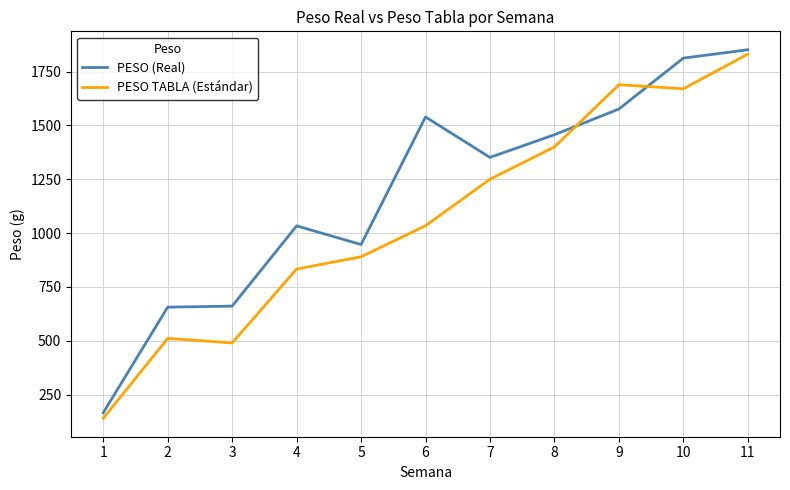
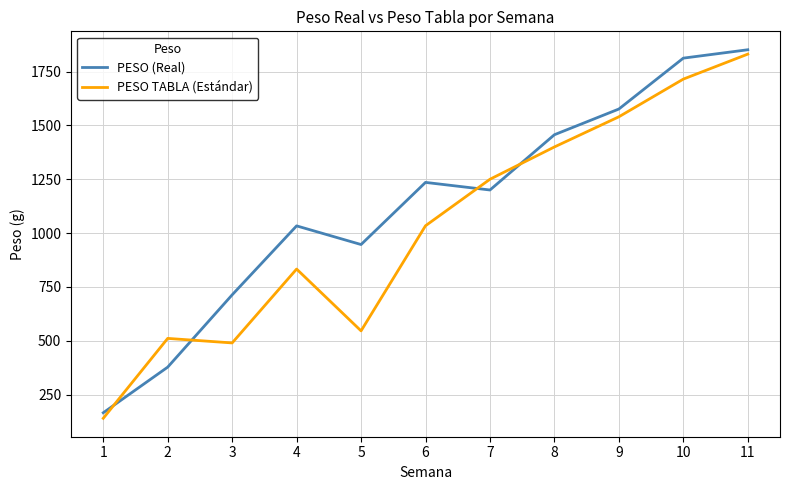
  {
    "PESO (Real)": {
      "1": 170,
-     "2": 660,
-     "3": 660,
+     "2": 380,
+     "3": 710,
      "4": 1030,
      "5": 950,
-     "6": 1540,
-     "7": 1350,
+     "6": 1240,
+     "7": 1200,
      "8": 1460,
      "9": 1580,
      "10": 1810,
      "11": 1850
    },
    "PESO TABLA (Estándar)": {
      "1": 140,
      "2": 510,
      "3": 490,
      "4": 830,
-     "5": 890,
+     "5": 550,
      "6": 1030,
      "7": 1250,
      "8": 1400,
-     "9": 1690,
-     "10": 1670,
+     "9": 1540,
+     "10": 1720,
      "11": 1830
    }
  }
